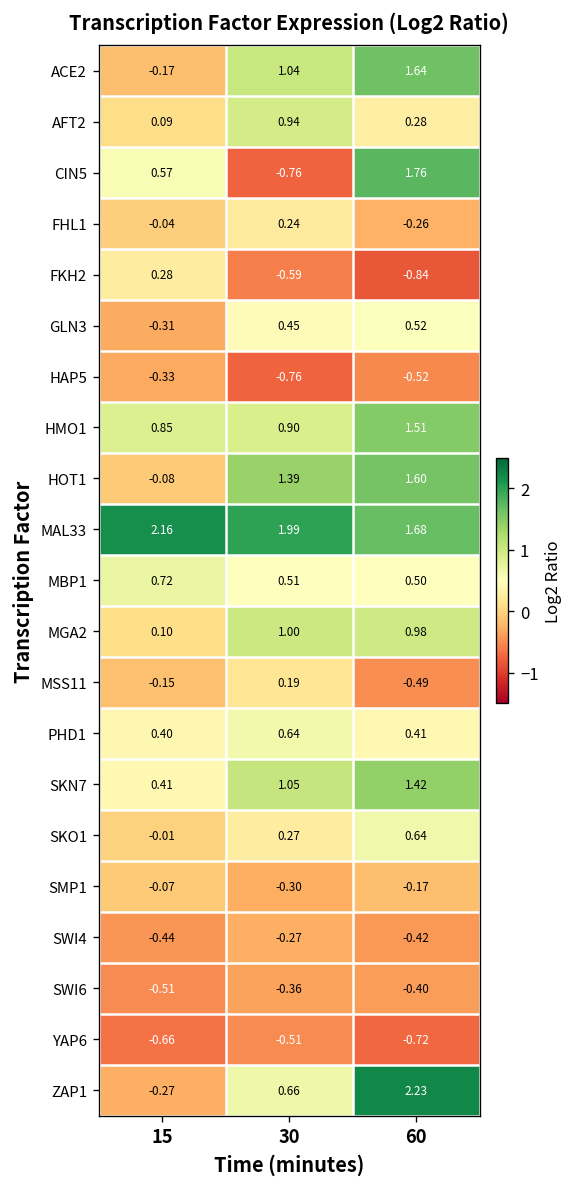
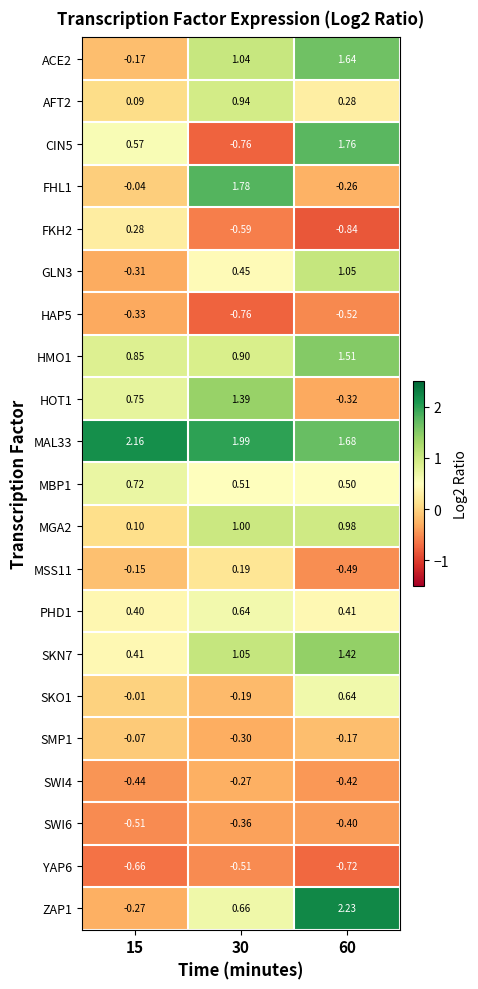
  {
    "ACE2": {
      "15": -0.17,
      "30": 1.04,
      "60": 1.64
    },
    "AFT2": {
      "15": 0.09,
      "30": 0.94,
      "60": 0.28
    },
    "CIN5": {
      "15": 0.57,
      "30": -0.76,
      "60": 1.76
    },
    "FHL1": {
      "15": -0.04,
-     "30": 0.24,
+     "30": 1.78,
      "60": -0.26
    },
    "FKH2": {
      "15": 0.28,
      "30": -0.59,
      "60": -0.84
    },
    "GLN3": {
      "15": -0.31,
      "30": 0.45,
-     "60": 0.52
+     "60": 1.05
    },
    "HAP5": {
      "15": -0.33,
      "30": -0.76,
      "60": -0.52
    },
    "HMO1": {
      "15": 0.85,
      "30": 0.90,
      "60": 1.51
    },
    "HOT1": {
-     "15": -0.08,
+     "15": 0.75,
      "30": 1.39,
-     "60": 1.60
+     "60": -0.32
    },
    "MAL33": {
      "15": 2.16,
      "30": 1.99,
      "60": 1.68
    },
    "MBP1": {
      "15": 0.72,
      "30": 0.51,
      "60": 0.50
    },
    "MGA2": {
      "15": 0.10,
      "30": 1.00,
      "60": 0.98
    },
    "MSS11": {
      "15": -0.15,
      "30": 0.19,
      "60": -0.49
    },
    "PHD1": {
      "15": 0.40,
      "30": 0.64,
      "60": 0.41
    },
    "SKN7": {
      "15": 0.41,
      "30": 1.05,
      "60": 1.42
    },
    "SKO1": {
      "15": -0.01,
-     "30": 0.27,
+     "30": -0.19,
      "60": 0.64
    },
    "SMP1": {
      "15": -0.07,
      "30": -0.30,
      "60": -0.17
    },
    "SWI4": {
      "15": -0.44,
      "30": -0.27,
      "60": -0.42
    },
    "SWI6": {
      "15": -0.51,
      "30": -0.36,
      "60": -0.40
    },
    "YAP6": {
      "15": -0.66,
      "30": -0.51,
      "60": -0.72
    },
    "ZAP1": {
      "15": -0.27,
      "30": 0.66,
      "60": 2.23
    }
  }
